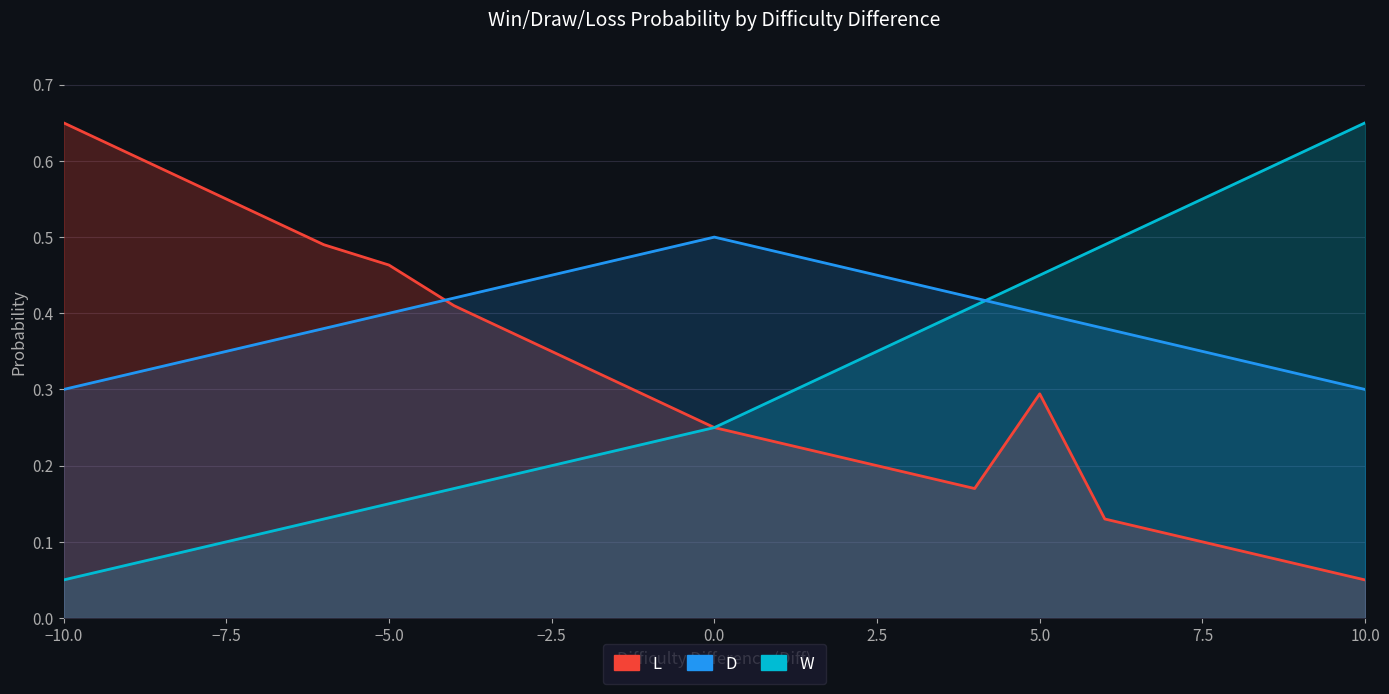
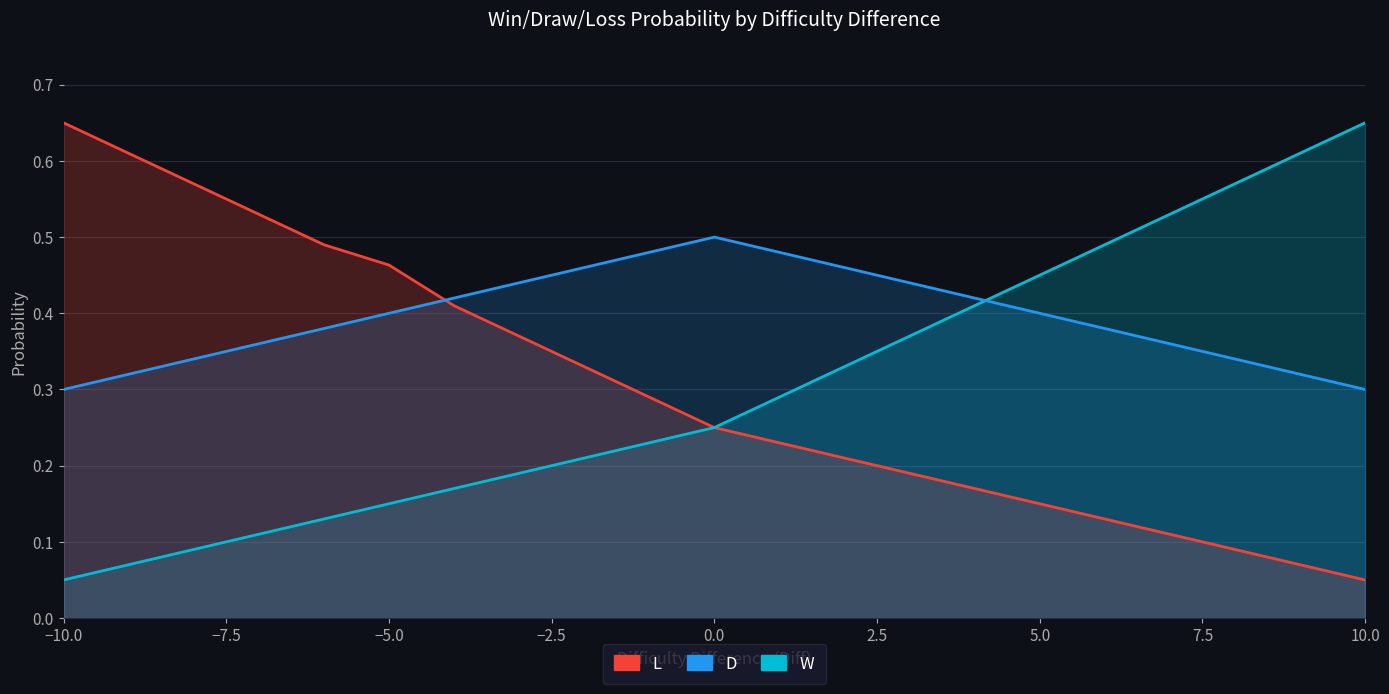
  {
    "L": {
      "−10.0": 0.65,
      "−5.0": 0.46,
-     "5.0": 0.29,
+     "5.0": 0.15,
      "10.0": 0.05
    }
  }
